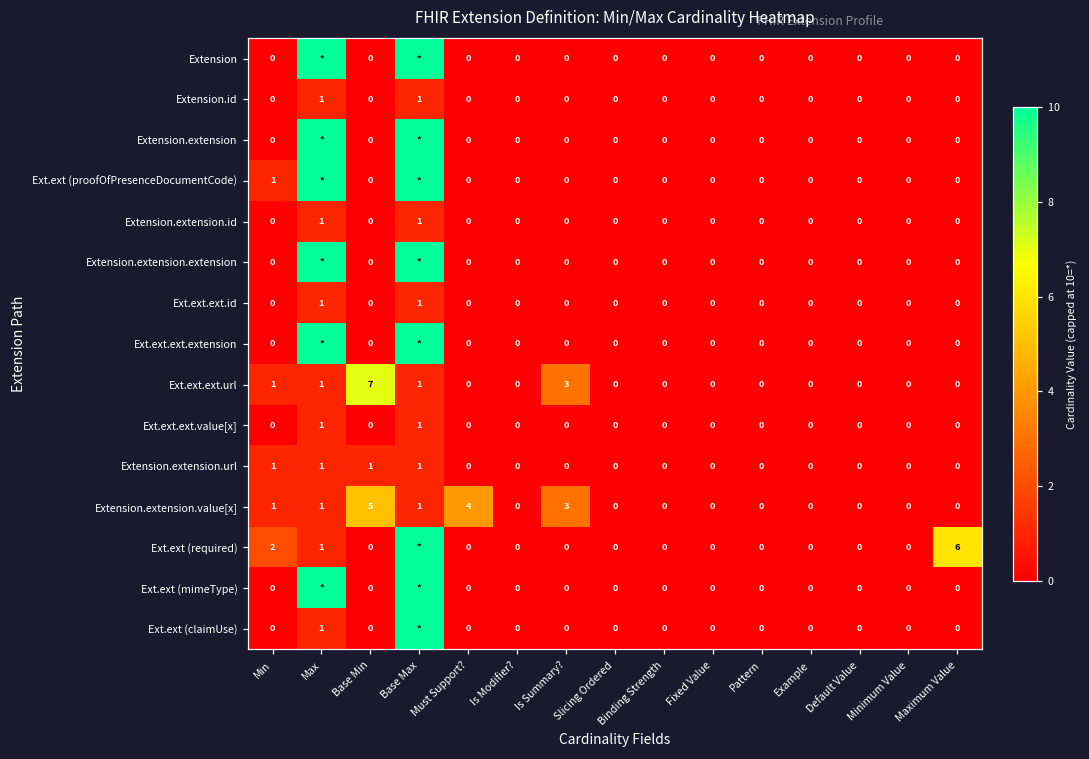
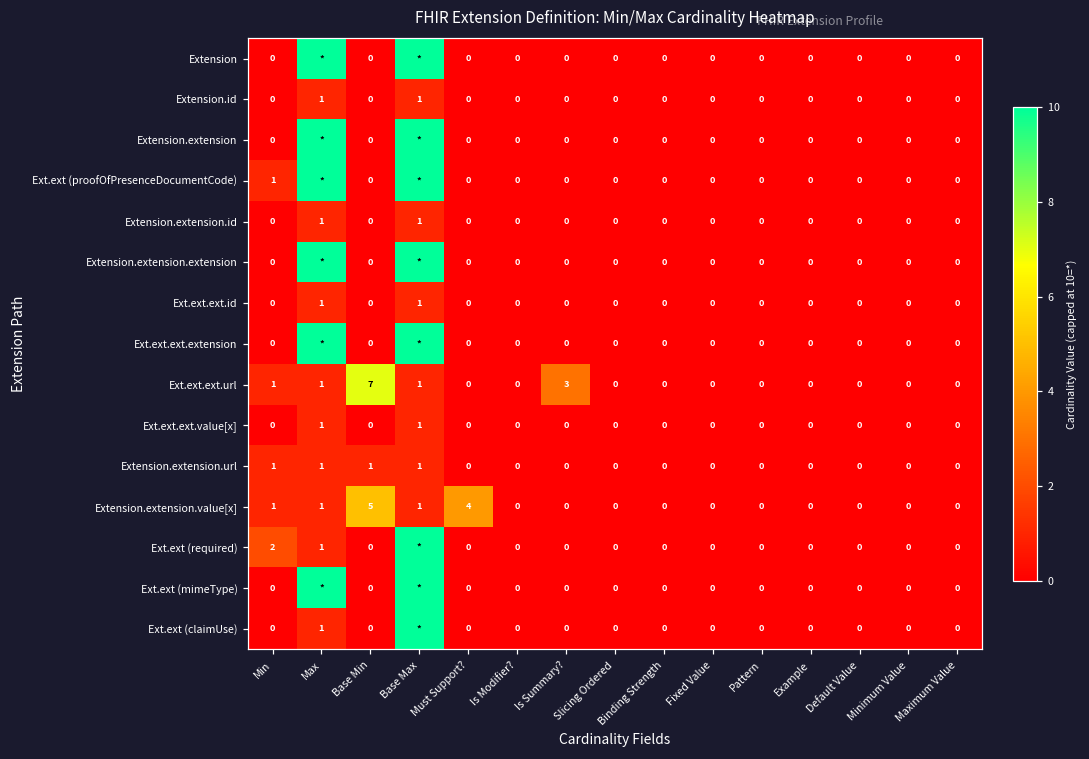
  {
    "Extension.extension.value[x]": {
      "Min": 1,
      "Max": 1,
      "Base Min": 5,
      "Base Max": 1,
      "Must Support?": 4,
      "Is Modifier?": 0,
-     "Is Summary?": 3,
+     "Is Summary?": 0,
      "Slicing Ordered": 0,
      "Binding Strength": 0,
      "Fixed Value": 0,
      "Pattern": 0,
      "Example": 0,
      "Default Value": 0,
      "Minimum Value": 0,
      "Maximum Value": 0
    },
    "Ext.ext (required)": {
      "Min": 2,
      "Max": 1,
      "Base Min": 0,
      "Must Support?": 0,
      "Is Modifier?": 0,
      "Is Summary?": 0,
      "Slicing Ordered": 0,
      "Binding Strength": 0,
      "Fixed Value": 0,
      "Pattern": 0,
      "Example": 0,
      "Default Value": 0,
      "Minimum Value": 0,
-     "Maximum Value": 6
+     "Maximum Value": 0
    }
  }
